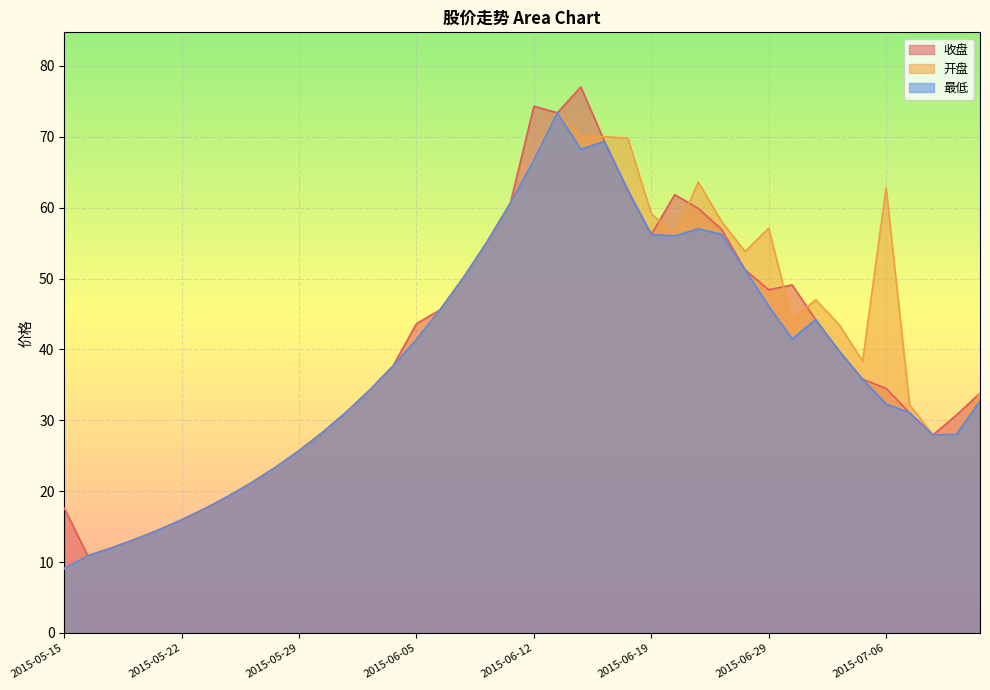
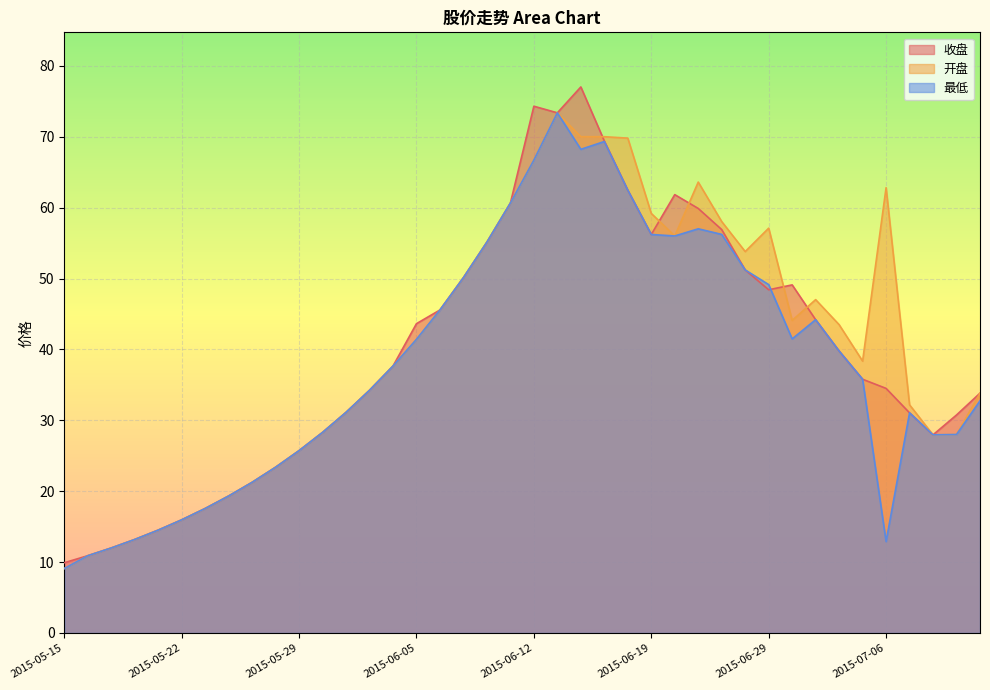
  {
    "收盘": {
-     "2015-05-15": 18,
+     "2015-05-15": 10,
      "2015-06-05": 44,
      "2015-06-12": 74,
      "2015-06-29": 48,
      "2015-07-06": 35
    },
    "开盘": {
      "2015-06-19": 59,
      "2015-06-29": 57,
      "2015-07-06": 63
    },
    "最低": {
-     "2015-06-29": 46,
-     "2015-07-06": 32
+     "2015-06-29": 49,
+     "2015-07-06": 13
    }
  }
